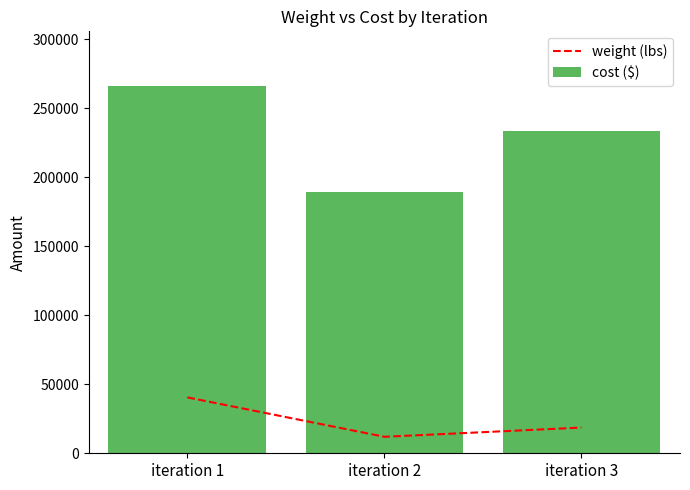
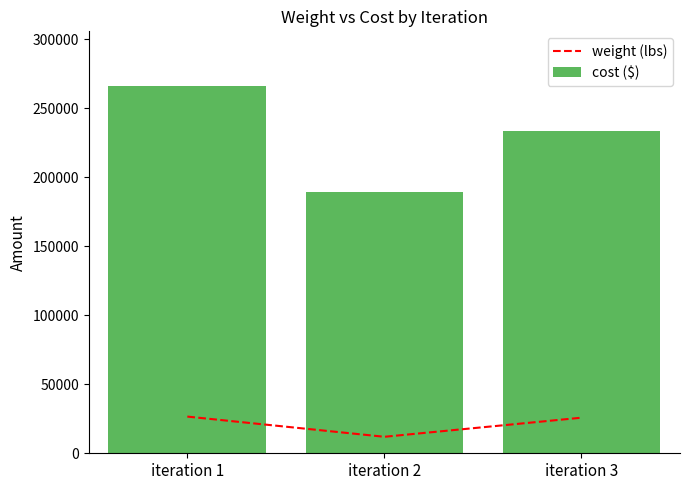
  {
    "weight (lbs)": {
-     "iteration 1": 40000,
+     "iteration 1": 27000,
      "iteration 2": 12000,
-     "iteration 3": 19000
+     "iteration 3": 26000
    },
    "cost ($)": {
      "iteration 1": 266000,
      "iteration 2": 189000,
      "iteration 3": 233000
    }
  }
